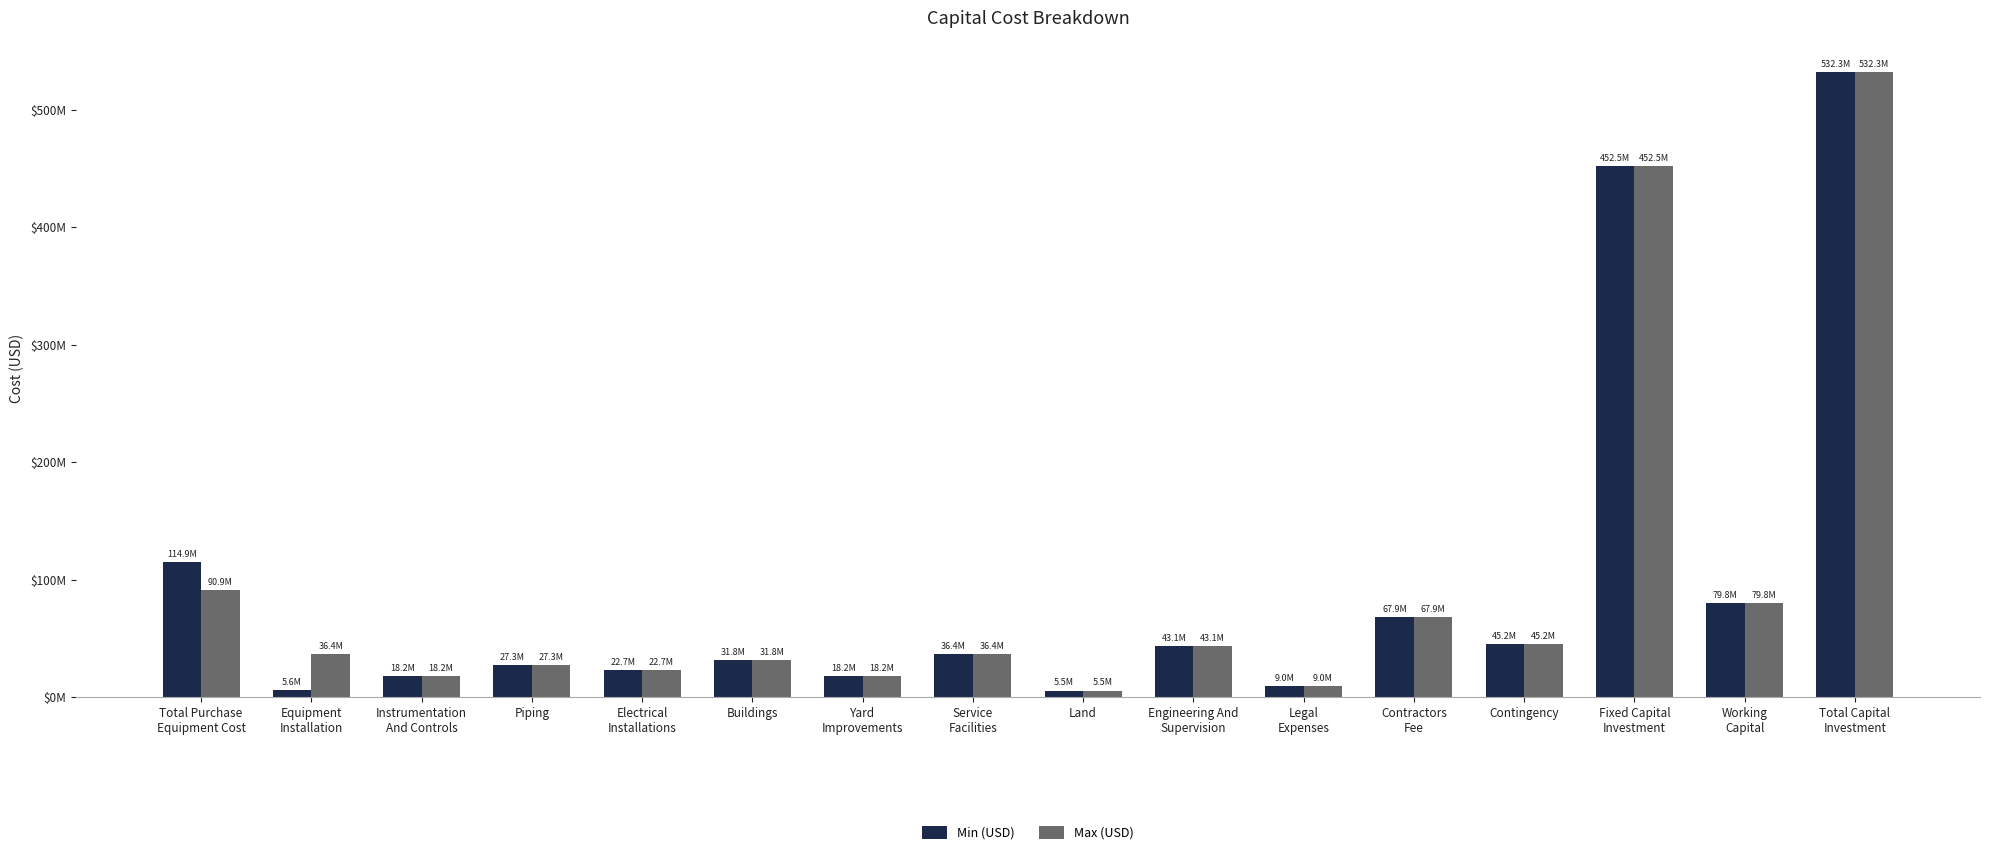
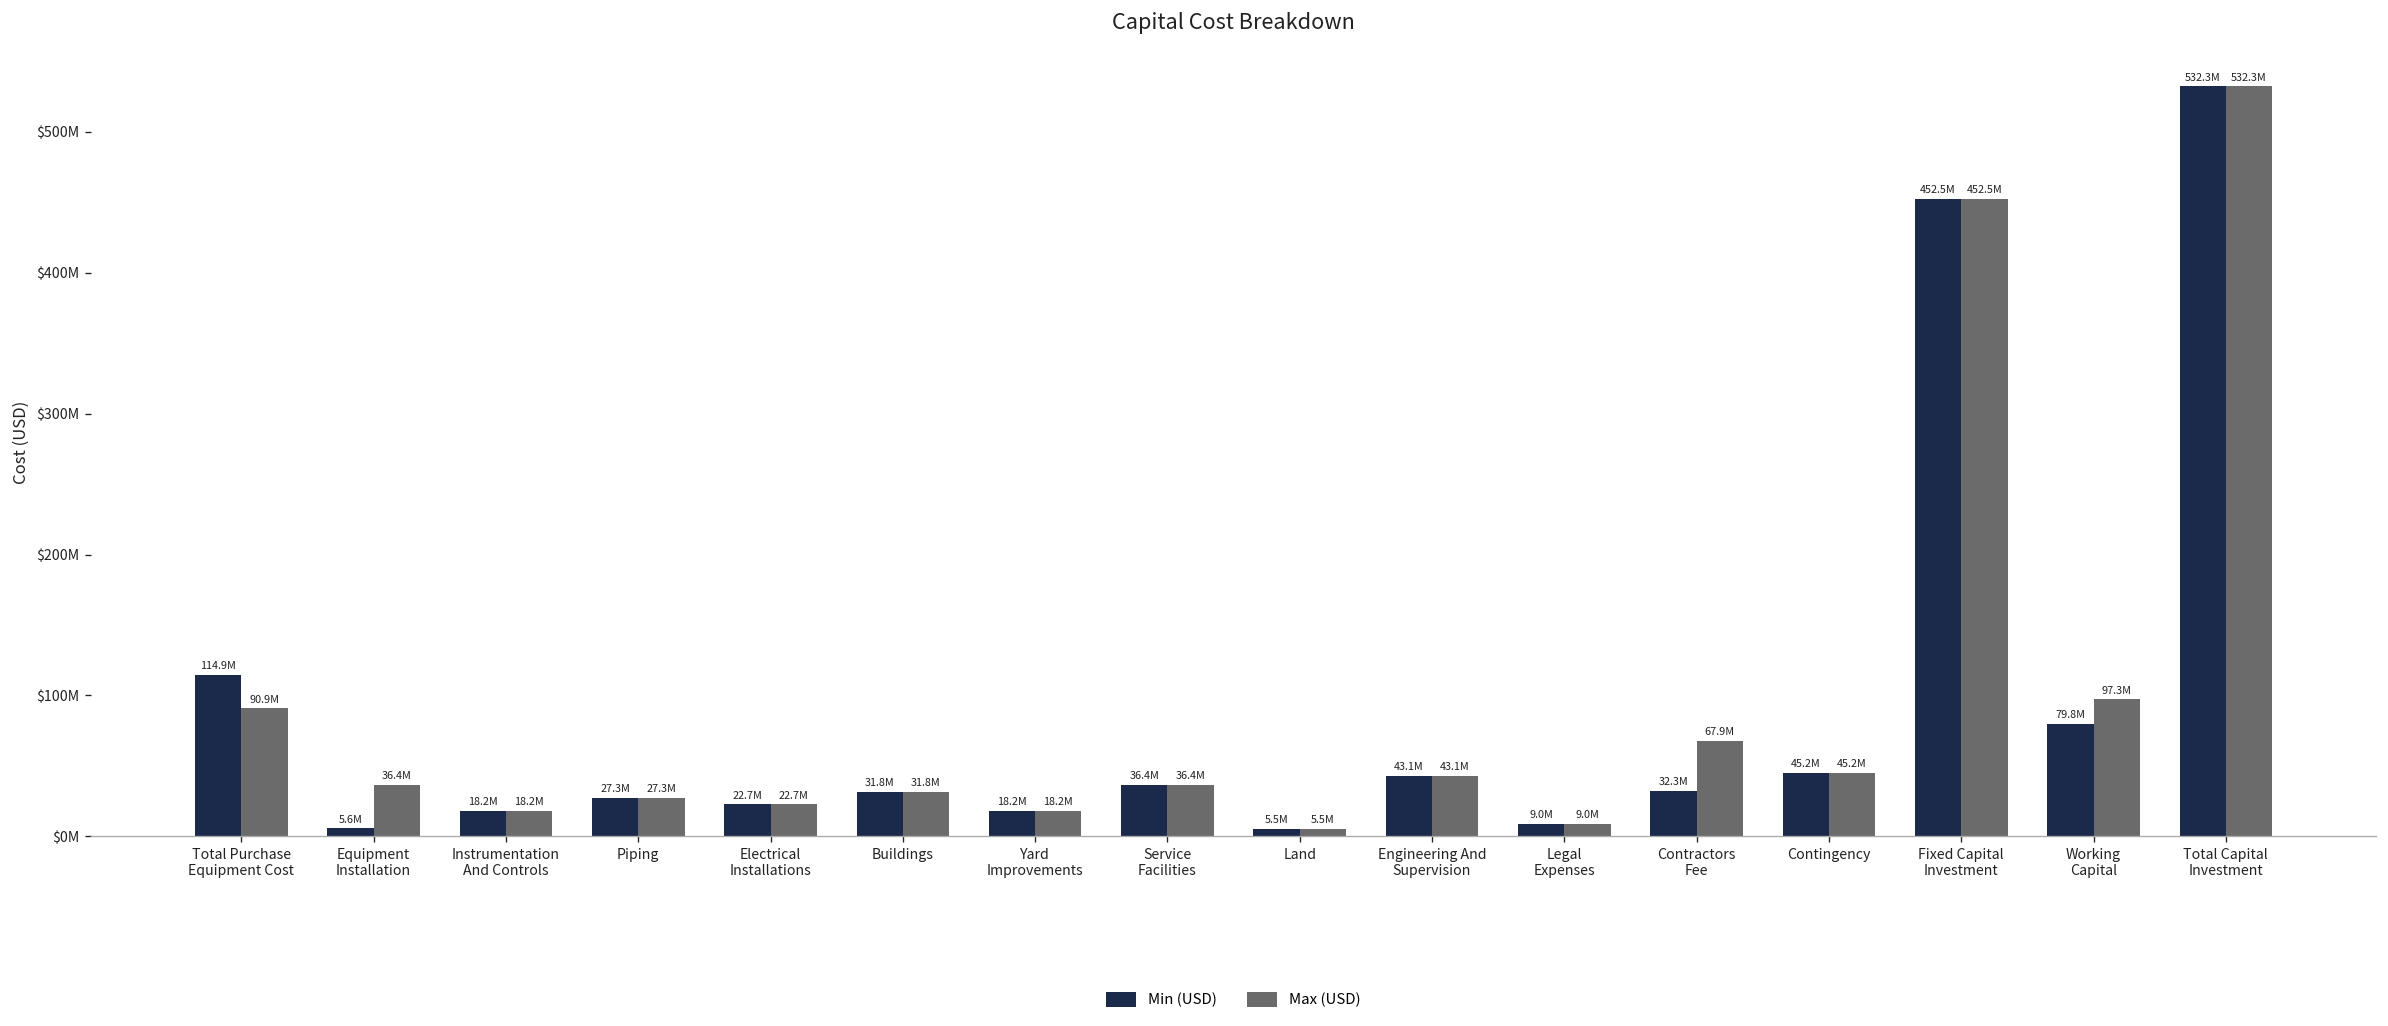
  {
    "Min (USD)": {
      "Total Purchase Equipment Cost": "114.9M",
      "Equipment Installation": "5.6M",
      "Instrumentation And Controls": "18.2M",
      "Piping": "27.3M",
      "Electrical Installations": "22.7M",
      "Buildings": "31.8M",
      "Yard Improvements": "18.2M",
      "Service Facilities": "36.4M",
      "Land": "5.5M",
      "Engineering And Supervision": "43.1M",
      "Legal Expenses": "9.0M",
-     "Contractors Fee": "67.9M",
+     "Contractors Fee": "32.3M",
      "Contingency": "45.2M",
      "Fixed Capital Investment": "452.5M",
      "Working Capital": "79.8M",
      "Total Capital Investment": "532.3M"
    },
    "Max (USD)": {
      "Total Purchase Equipment Cost": "90.9M",
      "Equipment Installation": "36.4M",
      "Instrumentation And Controls": "18.2M",
      "Piping": "27.3M",
      "Electrical Installations": "22.7M",
      "Buildings": "31.8M",
      "Yard Improvements": "18.2M",
      "Service Facilities": "36.4M",
      "Land": "5.5M",
      "Engineering And Supervision": "43.1M",
      "Legal Expenses": "9.0M",
      "Contractors Fee": "67.9M",
      "Contingency": "45.2M",
      "Fixed Capital Investment": "452.5M",
-     "Working Capital": "79.8M",
+     "Working Capital": "97.3M",
      "Total Capital Investment": "532.3M"
    }
  }
